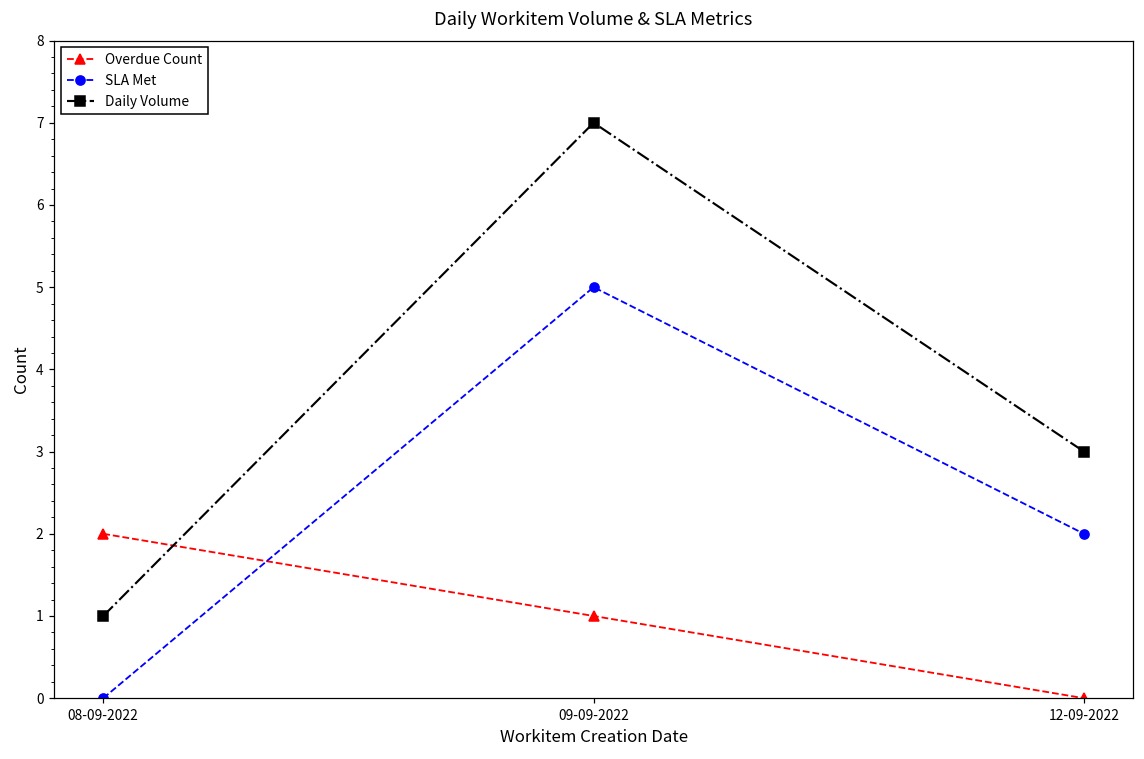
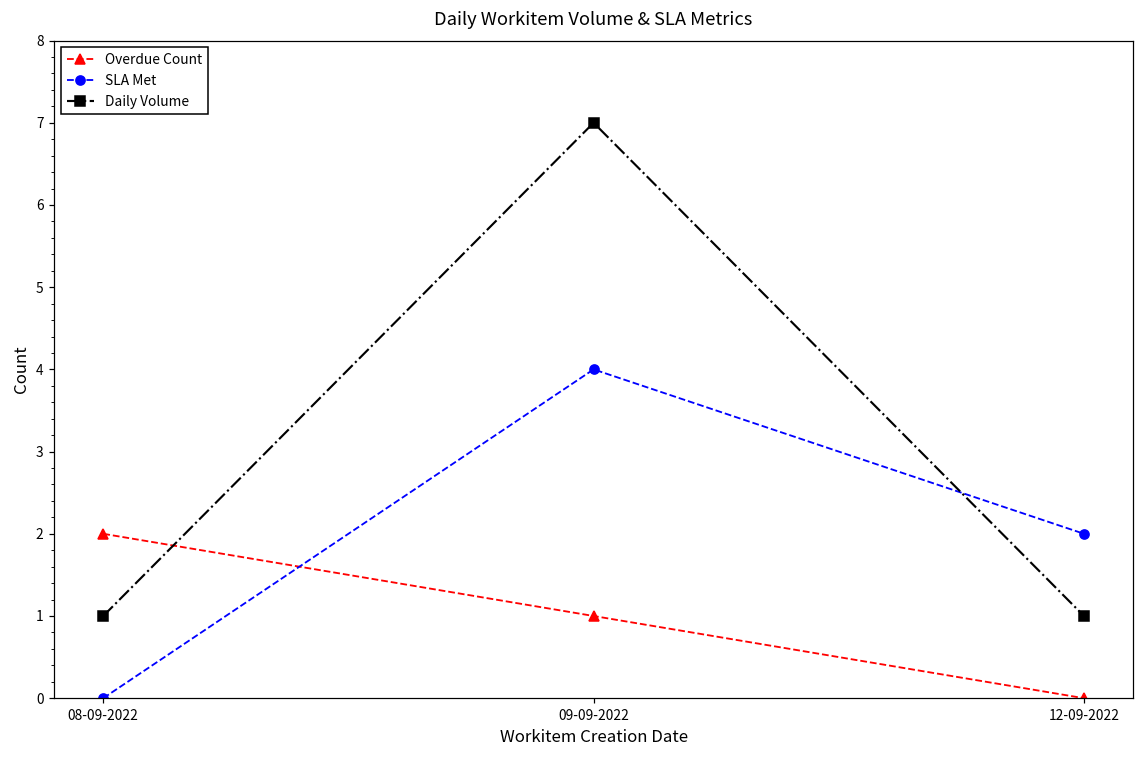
  {
    "Overdue Count": {
      "08-09-2022": 2,
      "09-09-2022": 1,
      "12-09-2022": 0
    },
    "SLA Met": {
      "08-09-2022": 0,
-     "09-09-2022": 5,
+     "09-09-2022": 4,
      "12-09-2022": 2
    },
    "Daily Volume": {
      "08-09-2022": 1,
      "09-09-2022": 7,
-     "12-09-2022": 3
+     "12-09-2022": 1
    }
  }
